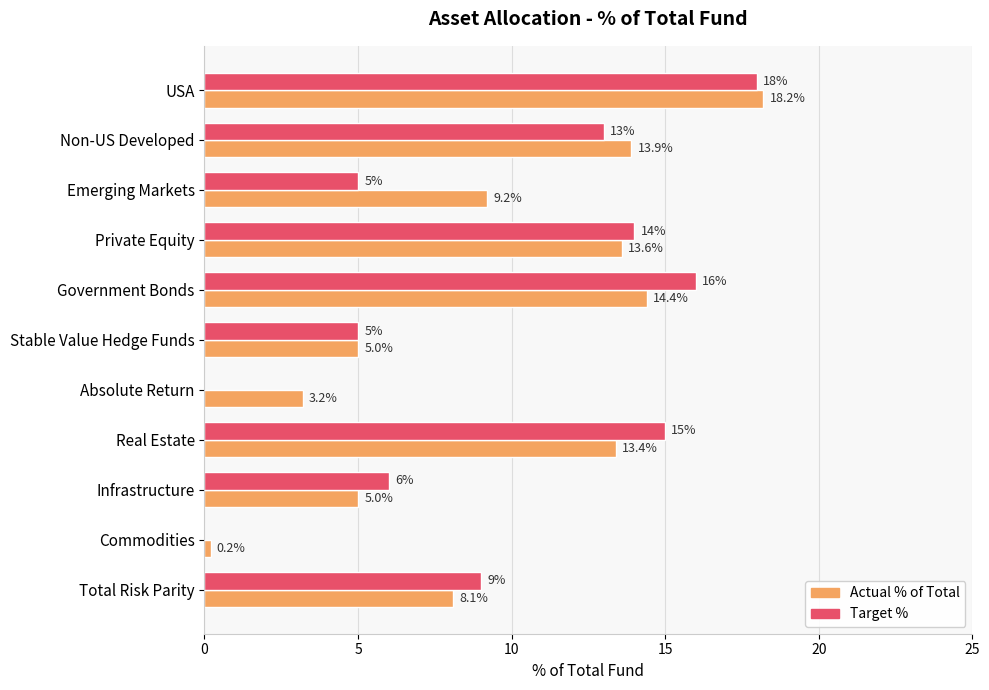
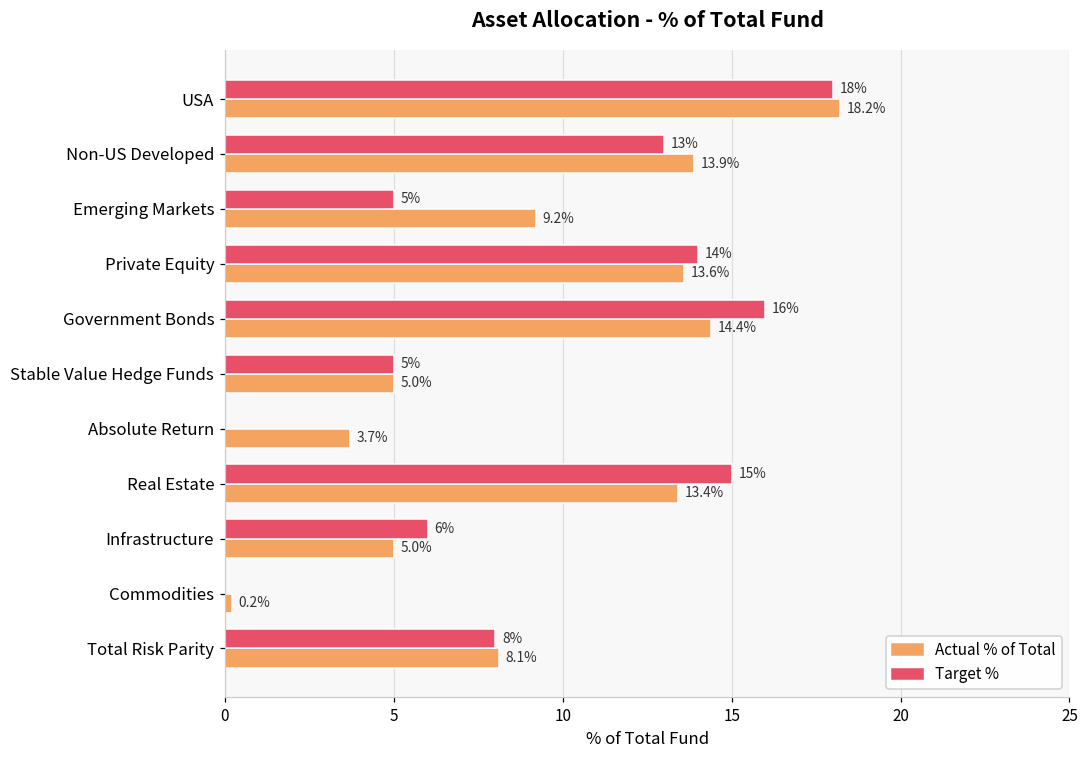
  {
    "Actual % of Total": {
      "USA": "18.2%",
      "Non-US Developed": "13.9%",
      "Emerging Markets": "9.2%",
      "Private Equity": "13.6%",
      "Government Bonds": "14.4%",
      "Stable Value Hedge Funds": "5.0%",
-     "Absolute Return": "3.2%",
+     "Absolute Return": "3.7%",
      "Real Estate": "13.4%",
      "Infrastructure": "5.0%",
      "Commodities": "0.2%",
      "Total Risk Parity": "8.1%"
    },
    "Target %": {
      "USA": "18%",
      "Non-US Developed": "13%",
      "Emerging Markets": "5%",
      "Private Equity": "14%",
      "Government Bonds": "16%",
      "Stable Value Hedge Funds": "5%",
      "Real Estate": "15%",
      "Infrastructure": "6%",
-     "Total Risk Parity": "9%"
+     "Total Risk Parity": "8%"
    }
  }
